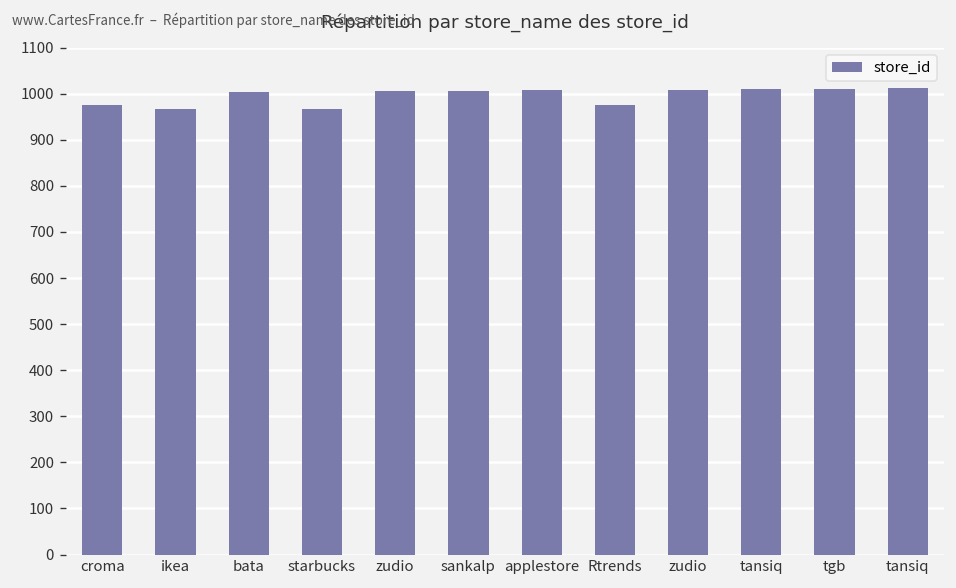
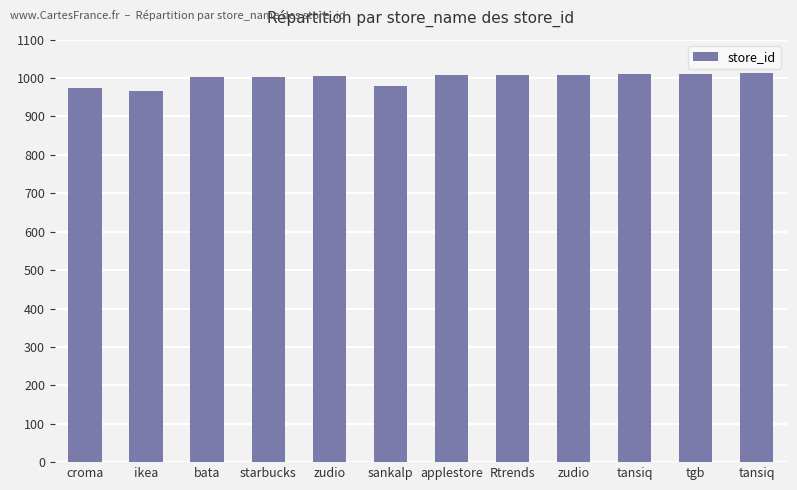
  {
    "croma": 980,
    "ikea": 970,
    "bata": 1000,
-   "starbucks": 970,
-   "sankalp": 1010,
+   "starbucks": 1000,
+   "sankalp": 980,
    "applestore": 1010,
-   "Rtrends": 980,
+   "Rtrends": 1010,
    "tgb": 1010
  }
